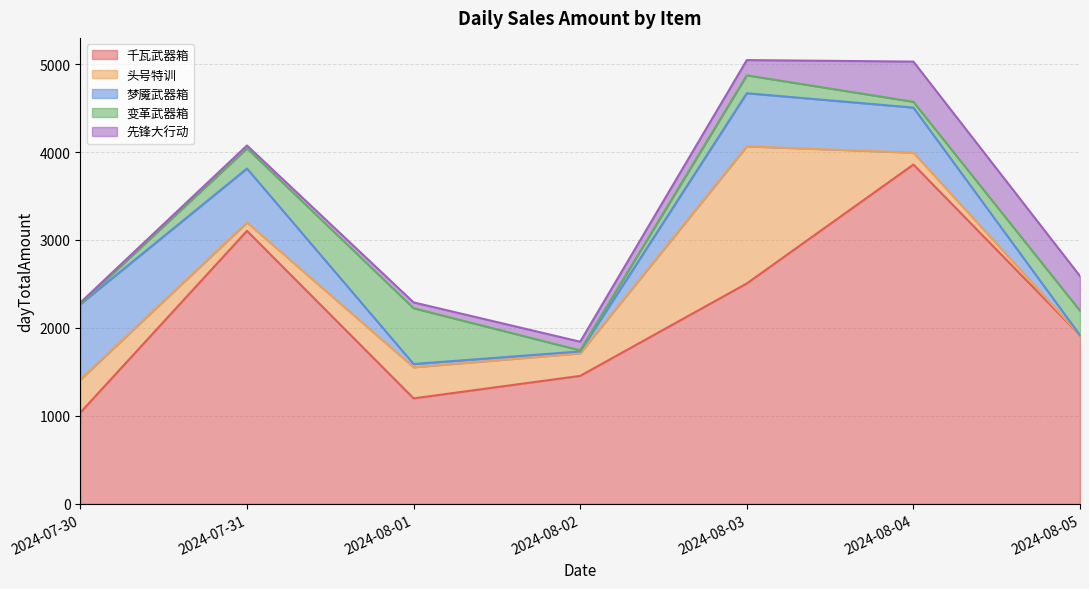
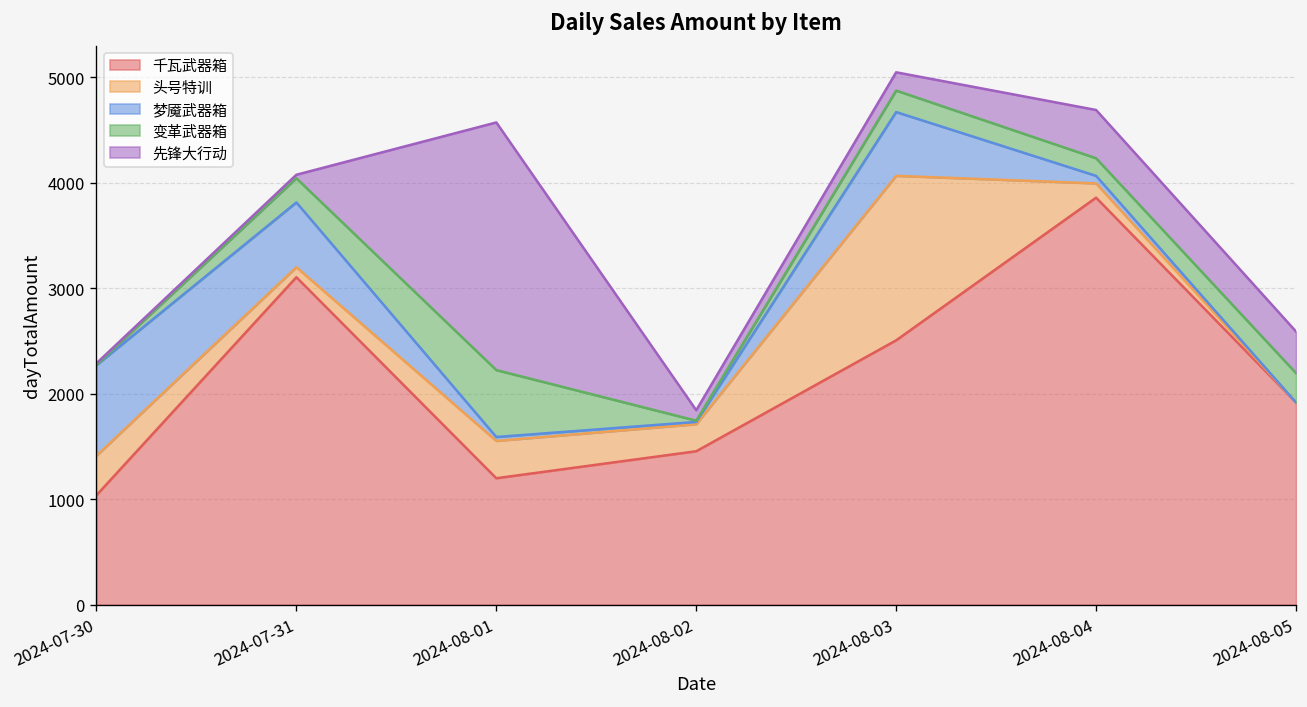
  {
    "梦魇武器箱": {
      "2024-07-31": 600,
      "2024-08-01": 0,
      "2024-08-03": 600,
-     "2024-08-04": 500
+     "2024-08-04": 100
    },
    "变革武器箱": {
      "2024-07-31": 200,
      "2024-08-01": 600,
      "2024-08-03": 200,
-     "2024-08-04": 100,
+     "2024-08-04": 200,
      "2024-08-05": 300
    },
    "先锋大行动": {
      "2024-07-31": 0,
-     "2024-08-01": 100,
+     "2024-08-01": 2300,
      "2024-08-02": 100,
      "2024-08-03": 200,
      "2024-08-04": 500,
      "2024-08-05": 400
    }
  }
